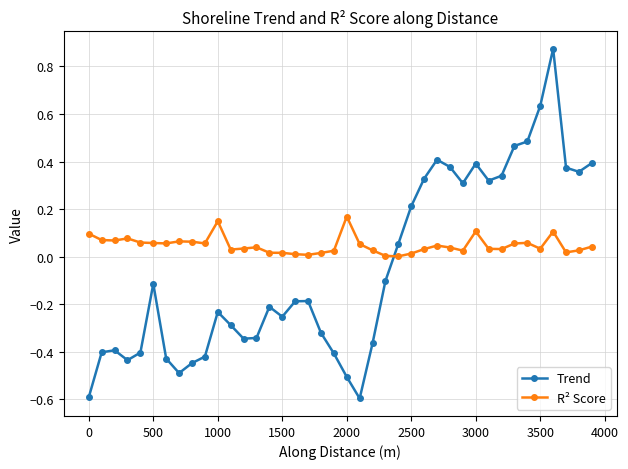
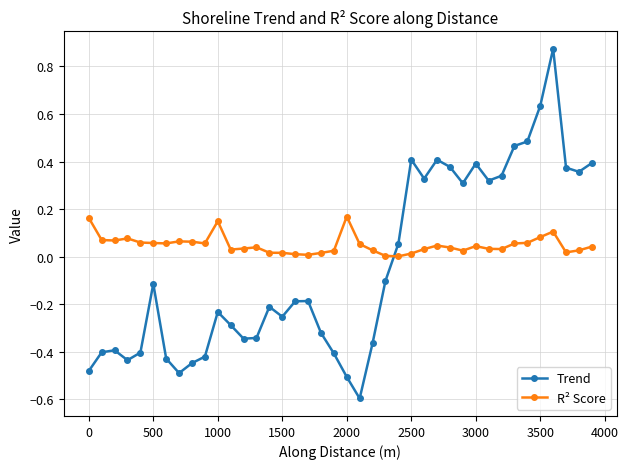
  {
    "Trend": {
-     "0": -0.59,
+     "0": -0.48,
      "500": -0.11,
      "1000": -0.23,
      "1500": -0.25,
      "2000": -0.51,
-     "2500": 0.21,
+     "2500": 0.41,
      "3000": 0.39,
      "3500": 0.63
    },
    "R² Score": {
-     "0": 0.10,
+     "0": 0.16,
      "500": 0.06,
      "1000": 0.15,
      "1500": 0.02,
      "2000": 0.17,
      "2500": 0.01,
-     "3000": 0.11,
-     "3500": 0.03
+     "3000": 0.04,
+     "3500": 0.08
    }
  }
